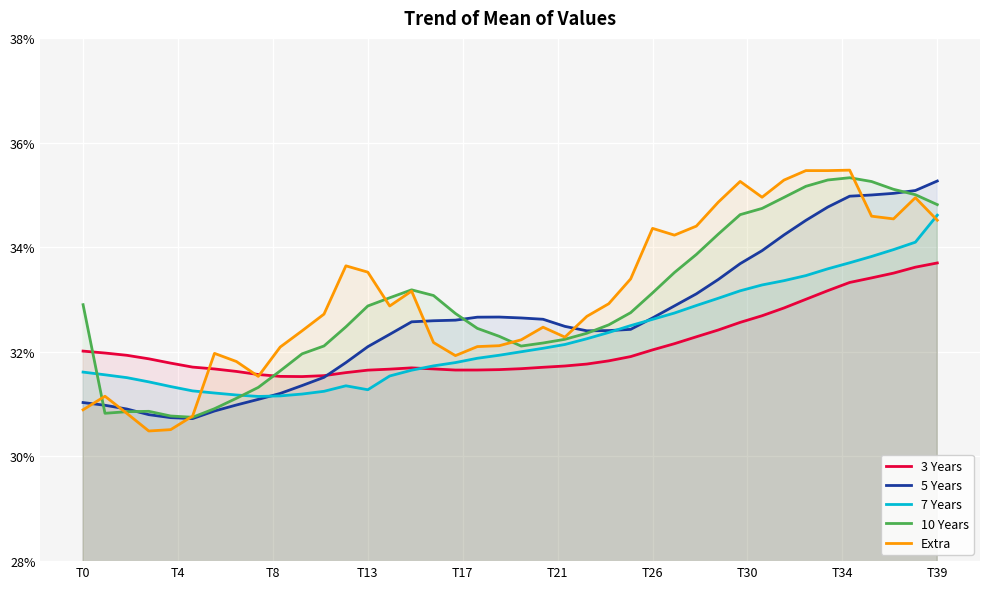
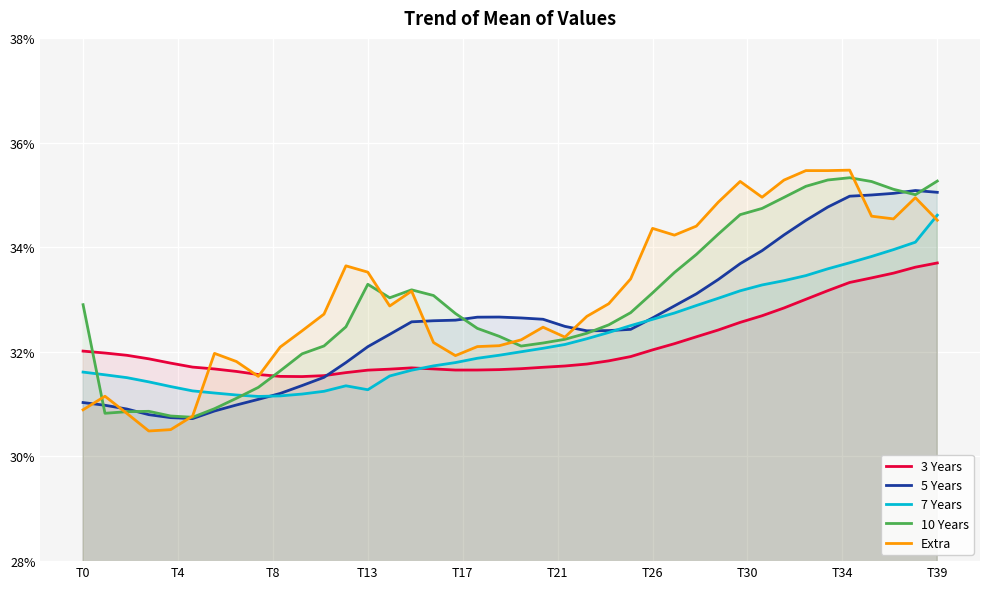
  {
    "3 Years": {
      "T0": "32.0%",
      "T13": "31.7%",
      "T26": "32.0%",
      "T39": "33.7%"
    },
    "5 Years": {
      "T0": "31.0%",
      "T13": "32.1%",
-     "T39": "35.3%"
+     "T39": "35.0%"
    },
    "7 Years": {
      "T0": "31.6%",
      "T13": "31.3%",
      "T39": "34.6%"
    },
    "10 Years": {
      "T0": "32.9%",
-     "T13": "32.9%",
+     "T13": "33.3%",
      "T26": "33.1%",
-     "T39": "34.8%"
+     "T39": "35.3%"
    },
    "Extra": {
      "T0": "30.9%",
      "T13": "33.5%",
      "T26": "34.4%",
      "T39": "34.5%"
    }
  }
